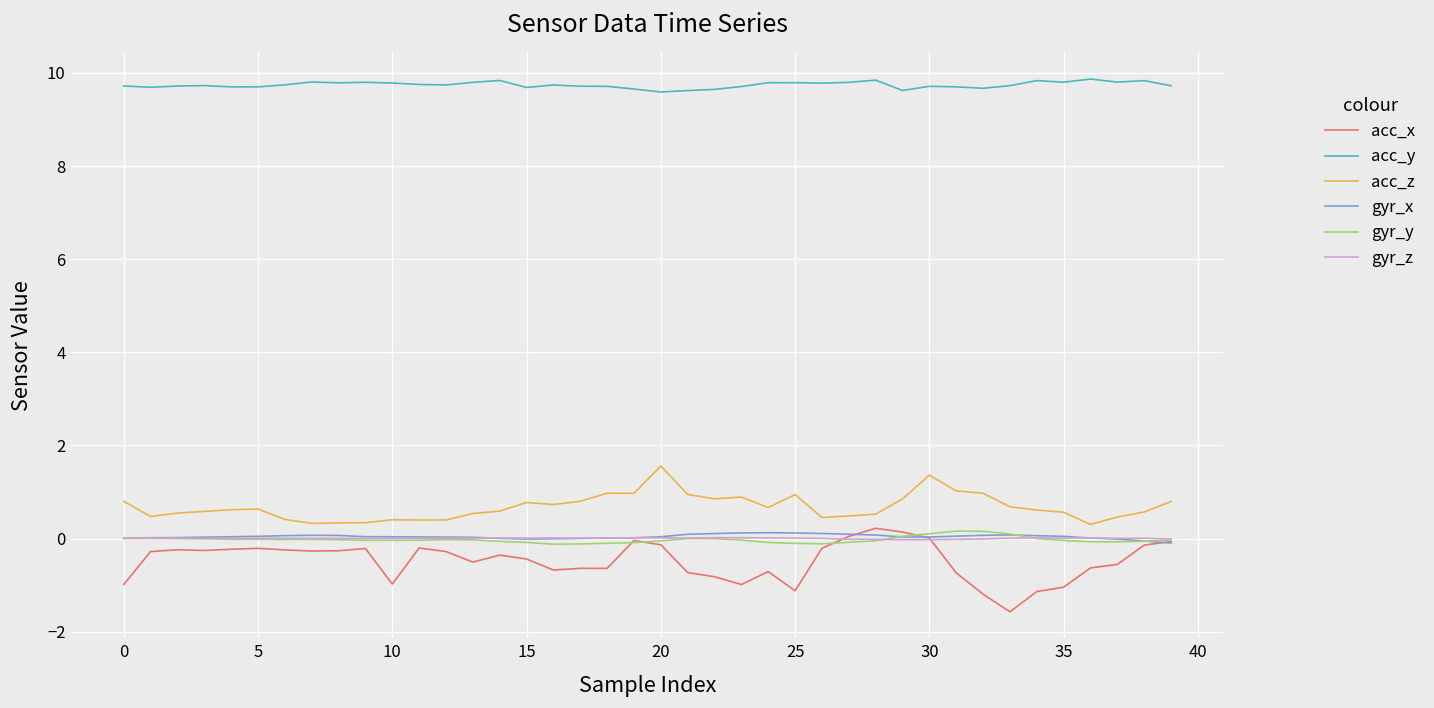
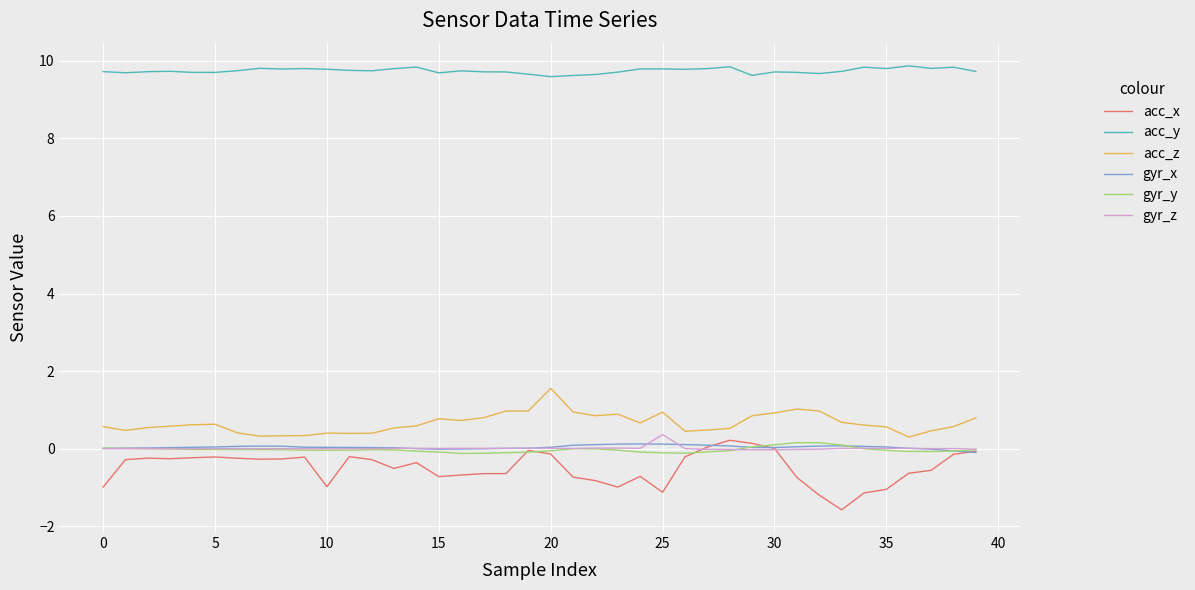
  {
    "acc_x": {
      "0": -1.0,
      "5": -0.2,
      "10": -1.0,
-     "15": -0.4,
+     "15": -0.7,
      "20": -0.1,
      "25": -1.1,
      "35": -1.0
    },
    "acc_z": {
-     "0": 0.8,
+     "0": 0.6,
      "5": 0.6,
      "10": 0.4,
      "15": 0.8,
      "20": 1.6,
      "25": 0.9,
-     "30": 1.4,
+     "30": 0.9,
      "35": 0.6
    },
    "gyr_y": {
      "15": -0.1,
      "20": -0.1,
      "25": -0.1,
      "30": 0.1
    },
    "gyr_z": {
-     "25": 0.0
+     "25": 0.4
    }
  }
